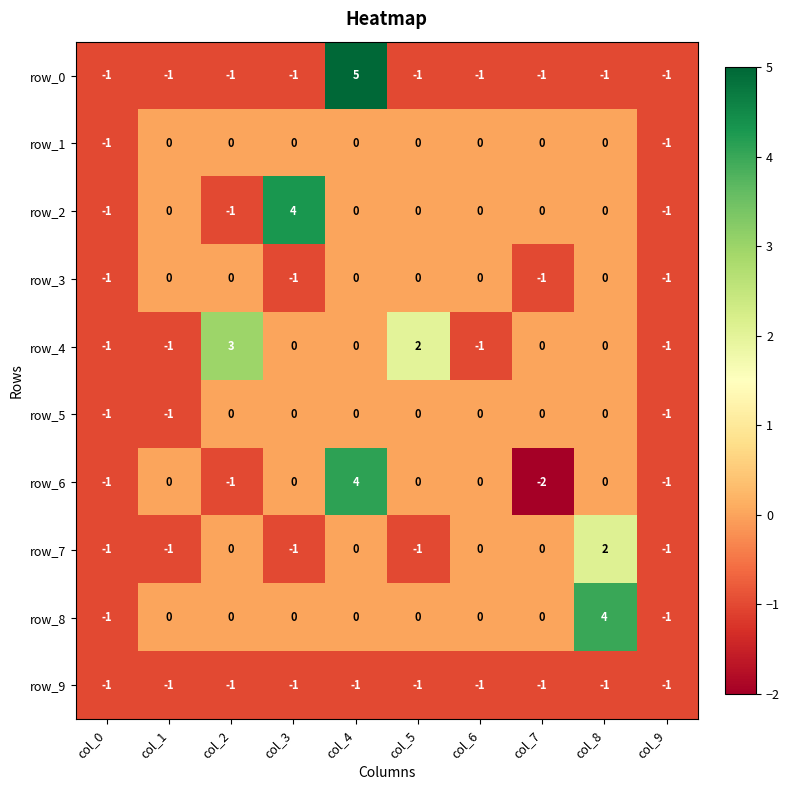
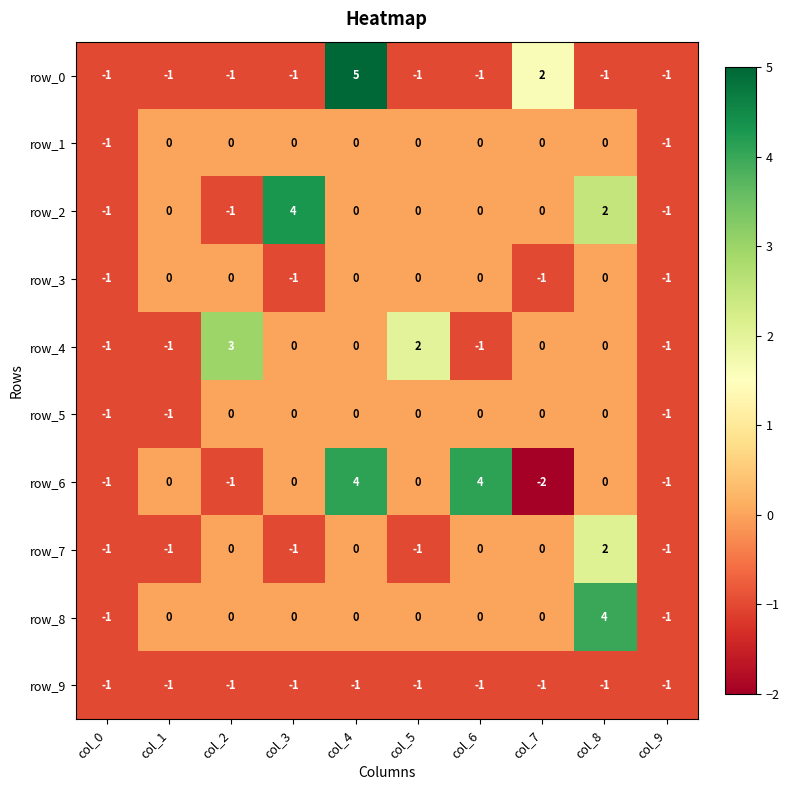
  {
    "row_0": {
      "col_0": -1,
      "col_1": -1,
      "col_2": -1,
      "col_3": -1,
      "col_4": 5,
      "col_5": -1,
      "col_6": -1,
-     "col_7": -1,
+     "col_7": 2,
      "col_8": -1,
      "col_9": -1
    },
    "row_1": {
      "col_0": -1,
      "col_1": 0,
      "col_2": 0,
      "col_3": 0,
      "col_4": 0,
      "col_5": 0,
      "col_6": 0,
      "col_7": 0,
      "col_8": 0,
      "col_9": -1
    },
    "row_2": {
      "col_0": -1,
      "col_1": 0,
      "col_2": -1,
      "col_3": 4,
      "col_4": 0,
      "col_5": 0,
      "col_6": 0,
      "col_7": 0,
-     "col_8": 0,
+     "col_8": 2,
      "col_9": -1
    },
    "row_3": {
      "col_0": -1,
      "col_1": 0,
      "col_2": 0,
      "col_3": -1,
      "col_4": 0,
      "col_5": 0,
      "col_6": 0,
      "col_7": -1,
      "col_8": 0,
      "col_9": -1
    },
    "row_4": {
      "col_0": -1,
      "col_1": -1,
      "col_2": 3,
      "col_3": 0,
      "col_4": 0,
      "col_5": 2,
      "col_6": -1,
      "col_7": 0,
      "col_8": 0,
      "col_9": -1
    },
    "row_5": {
      "col_0": -1,
      "col_1": -1,
      "col_2": 0,
      "col_3": 0,
      "col_4": 0,
      "col_5": 0,
      "col_6": 0,
      "col_7": 0,
      "col_8": 0,
      "col_9": -1
    },
    "row_6": {
      "col_0": -1,
      "col_1": 0,
      "col_2": -1,
      "col_3": 0,
      "col_4": 4,
      "col_5": 0,
-     "col_6": 0,
+     "col_6": 4,
      "col_7": -2,
      "col_8": 0,
      "col_9": -1
    },
    "row_7": {
      "col_0": -1,
      "col_1": -1,
      "col_2": 0,
      "col_3": -1,
      "col_4": 0,
      "col_5": -1,
      "col_6": 0,
      "col_7": 0,
      "col_8": 2,
      "col_9": -1
    },
    "row_8": {
      "col_0": -1,
      "col_1": 0,
      "col_2": 0,
      "col_3": 0,
      "col_4": 0,
      "col_5": 0,
      "col_6": 0,
      "col_7": 0,
      "col_8": 4,
      "col_9": -1
    },
    "row_9": {
      "col_0": -1,
      "col_1": -1,
      "col_2": -1,
      "col_3": -1,
      "col_4": -1,
      "col_5": -1,
      "col_6": -1,
      "col_7": -1,
      "col_8": -1,
      "col_9": -1
    }
  }
